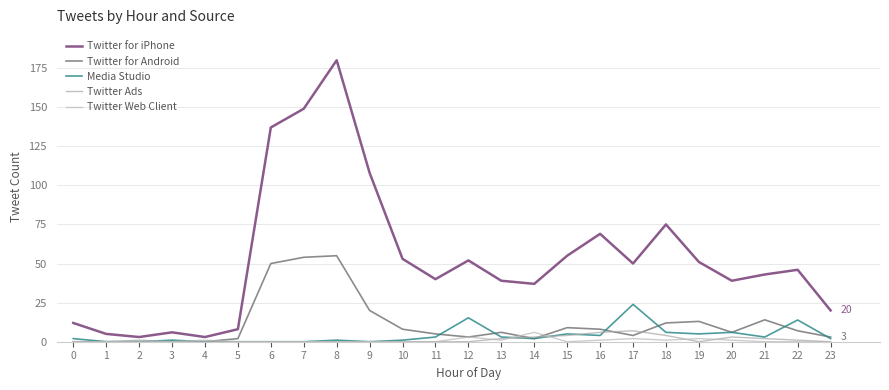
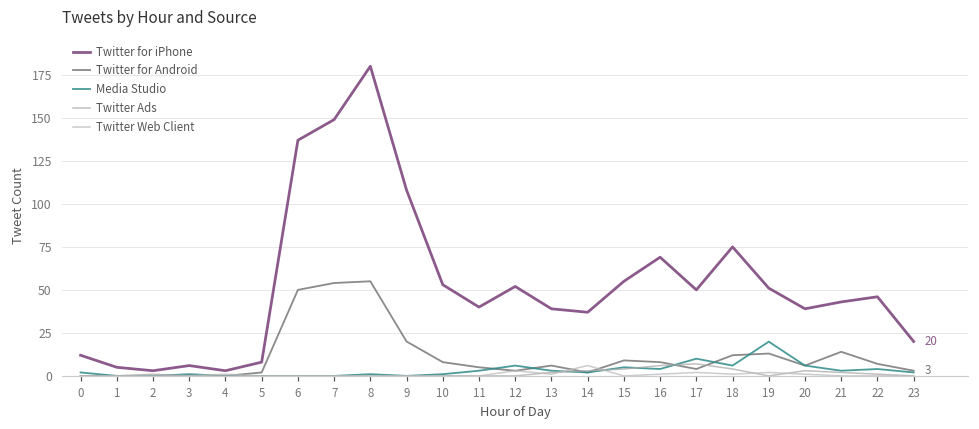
  {
    "Media Studio": {
      "0": 2,
      "11": 3,
-     "12": 15,
+     "12": 6,
      "16": 4,
-     "17": 24,
+     "17": 10,
      "18": 6,
-     "19": 5,
-     "22": 14
+     "19": 20,
+     "22": 4
    }
  }
